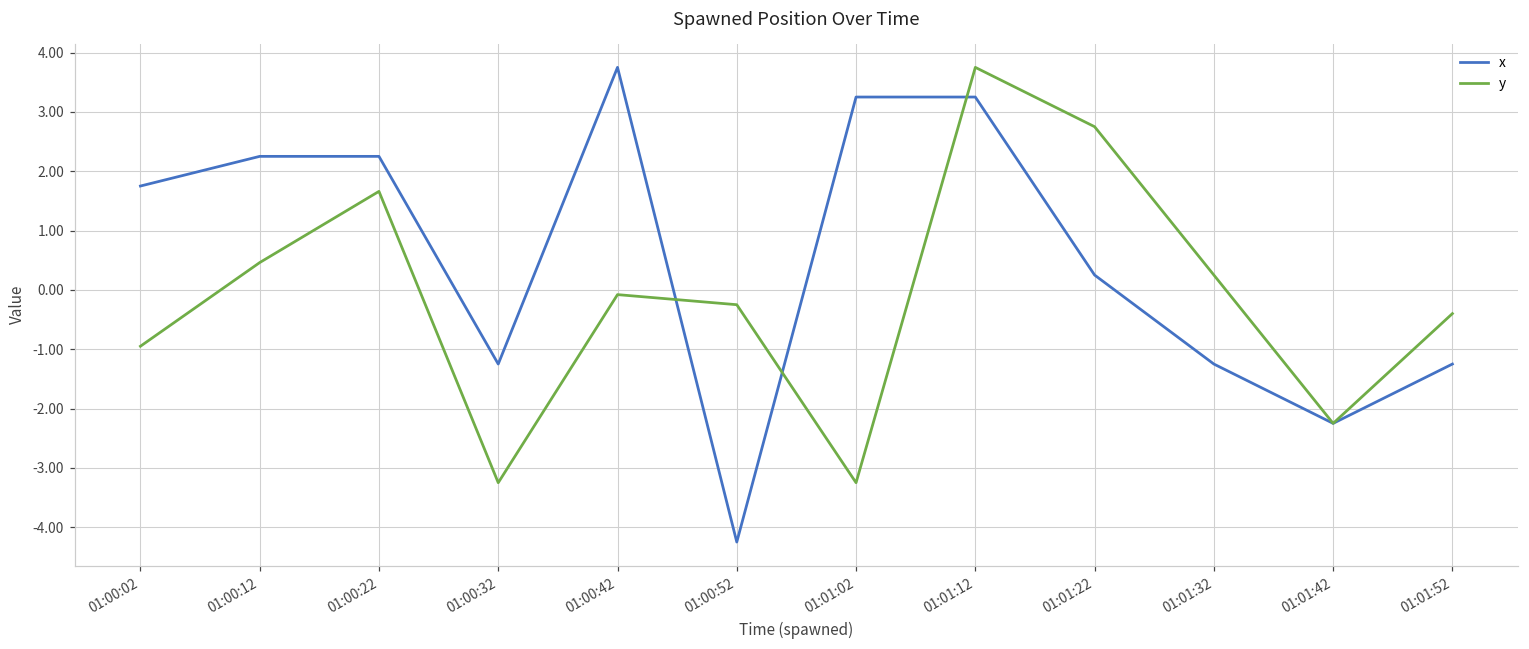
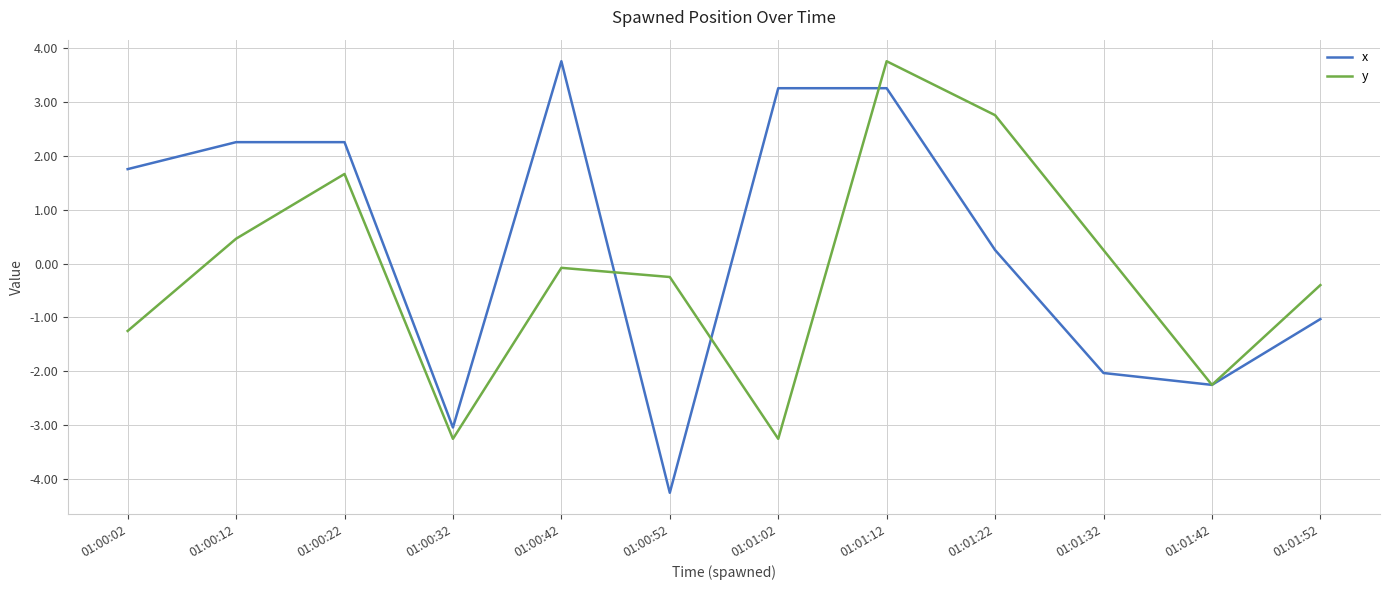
  {
    "x": {
      "01:00:02": 1.8,
      "01:00:12": 2.3,
      "01:00:22": 2.3,
-     "01:00:32": -1.3,
+     "01:00:32": -3.0,
      "01:00:42": 3.8,
      "01:00:52": -4.3,
      "01:01:02": 3.3,
      "01:01:12": 3.3,
      "01:01:22": 0.3,
-     "01:01:32": -1.3,
-     "01:01:52": -1.3
+     "01:01:32": -2.0,
+     "01:01:52": -1.0
    },
    "y": {
-     "01:00:02": -1.0,
+     "01:00:02": -1.3,
      "01:00:12": 0.5,
      "01:00:22": 1.7,
      "01:00:32": -3.3,
      "01:00:42": -0.1,
      "01:00:52": -0.3,
      "01:01:02": -3.3,
      "01:01:12": 3.8,
      "01:01:22": 2.8,
      "01:01:32": 0.3,
      "01:01:52": -0.4
    }
  }
